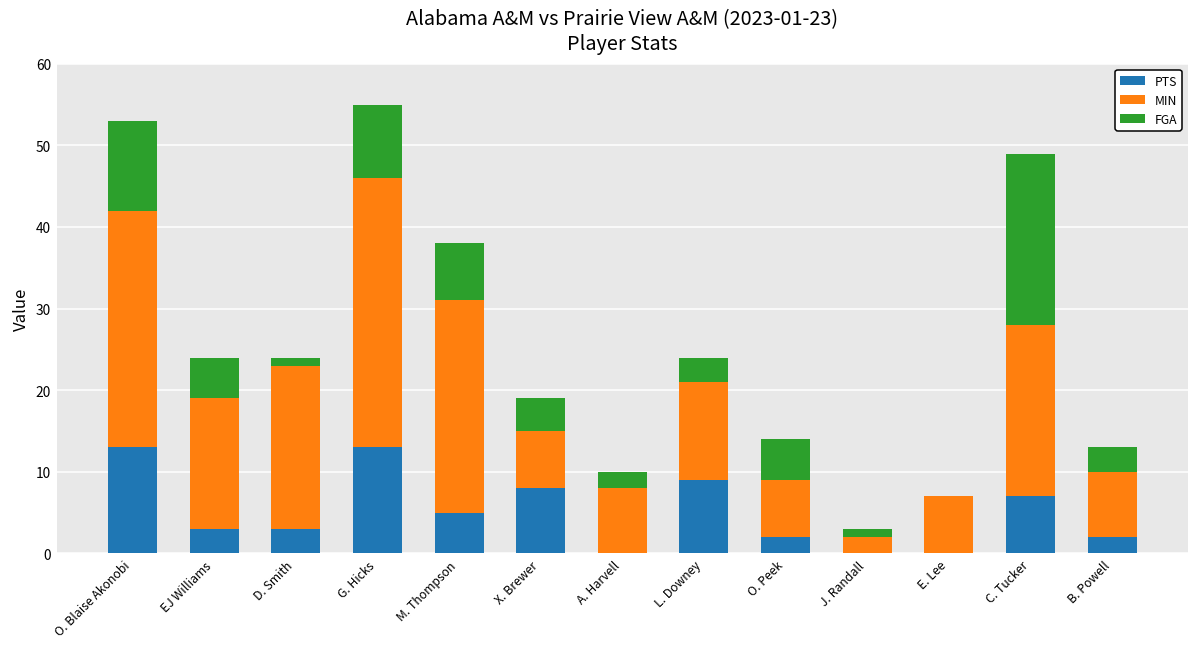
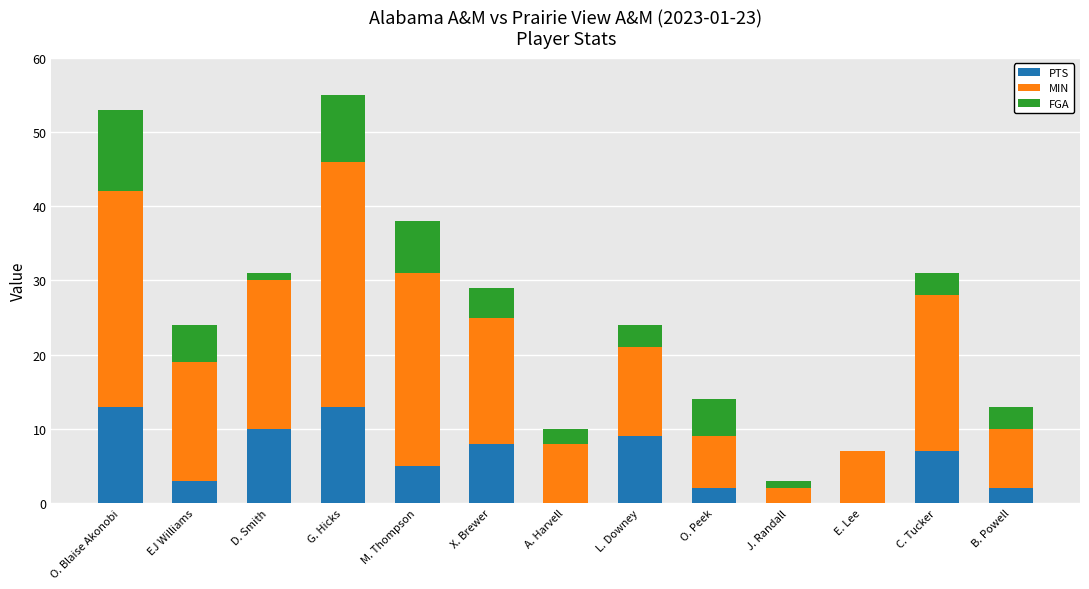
  {
    "PTS": {
      "O. Blaise Akonobi": 13,
      "EJ Williams": 3,
-     "D. Smith": 3,
+     "D. Smith": 10,
      "G. Hicks": 13,
      "M. Thompson": 5,
      "X. Brewer": 8,
      "A. Harvell": 0,
      "L. Downey": 9,
      "O. Peek": 2,
      "J. Randall": 0,
      "E. Lee": 0,
      "C. Tucker": 7,
      "B. Powell": 2
    },
    "MIN": {
      "O. Blaise Akonobi": 29,
      "EJ Williams": 16,
      "D. Smith": 20,
      "G. Hicks": 33,
      "M. Thompson": 26,
-     "X. Brewer": 7,
+     "X. Brewer": 17,
      "A. Harvell": 8,
      "L. Downey": 12,
      "O. Peek": 7,
      "J. Randall": 2,
      "E. Lee": 7,
      "C. Tucker": 21,
      "B. Powell": 8
    },
    "FGA": {
      "O. Blaise Akonobi": 11,
      "EJ Williams": 5,
      "D. Smith": 1,
      "G. Hicks": 9,
      "M. Thompson": 7,
      "X. Brewer": 4,
      "A. Harvell": 2,
      "L. Downey": 3,
      "O. Peek": 5,
      "J. Randall": 1,
      "E. Lee": 0,
-     "C. Tucker": 21,
+     "C. Tucker": 3,
      "B. Powell": 3
    }
  }
